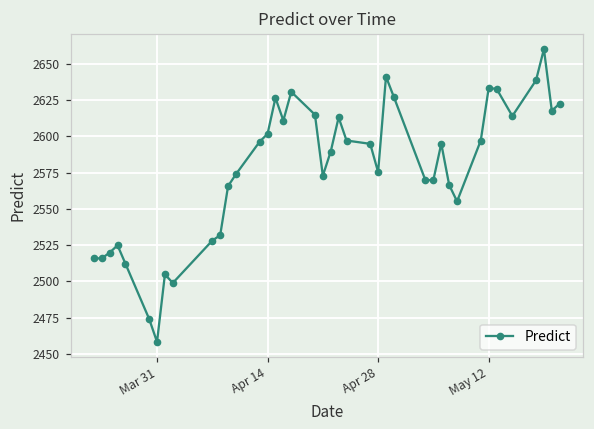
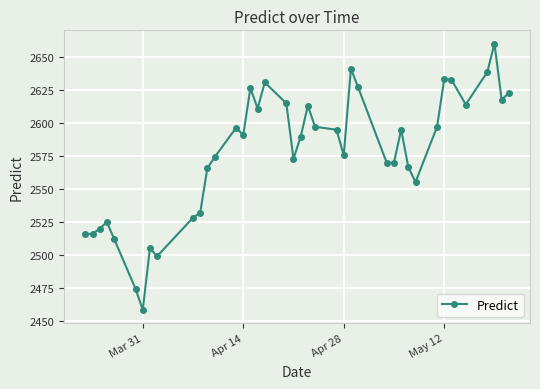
  {
    "Mar 31": 2458,
-   "Apr 14": 2602,
+   "Apr 14": 2591,
    "Apr 28": 2575,
    "May 12": 2633
  }
